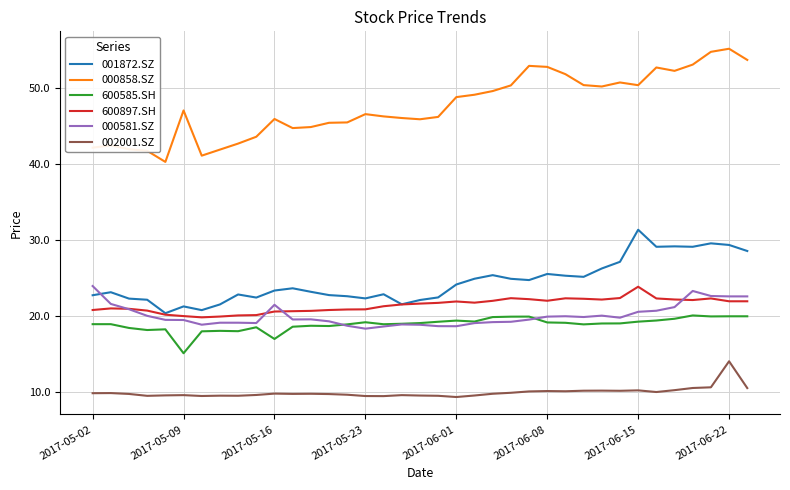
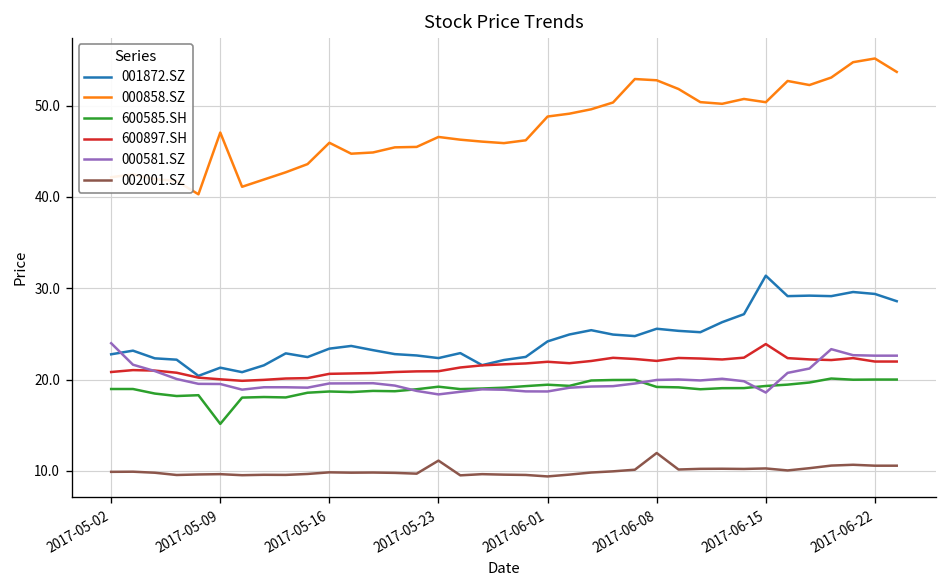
  {
    "001872.SZ": {
      "2017-05-02": 23,
      "2017-05-09": 21,
      "2017-05-16": 23,
      "2017-05-23": 22,
      "2017-06-01": 24,
      "2017-06-08": 26,
      "2017-06-15": 31,
      "2017-06-22": 29
    },
    "000858.SZ": {
      "2017-05-09": 47,
      "2017-05-16": 46,
      "2017-05-23": 47,
      "2017-06-01": 49,
      "2017-06-08": 53,
      "2017-06-15": 50,
      "2017-06-22": 55
    },
    "600585.SH": {
      "2017-05-02": 19,
      "2017-05-09": 15,
-     "2017-05-16": 17,
+     "2017-05-16": 19,
      "2017-05-23": 19,
      "2017-06-01": 19,
      "2017-06-08": 19,
      "2017-06-15": 19,
      "2017-06-22": 20
    },
    "600897.SH": {
      "2017-05-02": 21,
      "2017-05-09": 20,
      "2017-05-16": 21,
      "2017-05-23": 21,
      "2017-06-01": 22,
      "2017-06-08": 22,
      "2017-06-15": 24,
      "2017-06-22": 22
    },
    "000581.SZ": {
      "2017-05-02": 24,
      "2017-05-09": 20,
-     "2017-05-16": 22,
+     "2017-05-16": 20,
      "2017-05-23": 18,
      "2017-06-01": 19,
      "2017-06-08": 20,
-     "2017-06-15": 21,
+     "2017-06-15": 19,
      "2017-06-22": 23
    },
    "002001.SZ": {
      "2017-05-02": 10,
      "2017-05-09": 10,
      "2017-05-16": 10,
-     "2017-05-23": 10,
+     "2017-05-23": 11,
      "2017-06-01": 9,
-     "2017-06-08": 10,
+     "2017-06-08": 12,
      "2017-06-15": 10,
-     "2017-06-22": 14
+     "2017-06-22": 11
    }
  }
